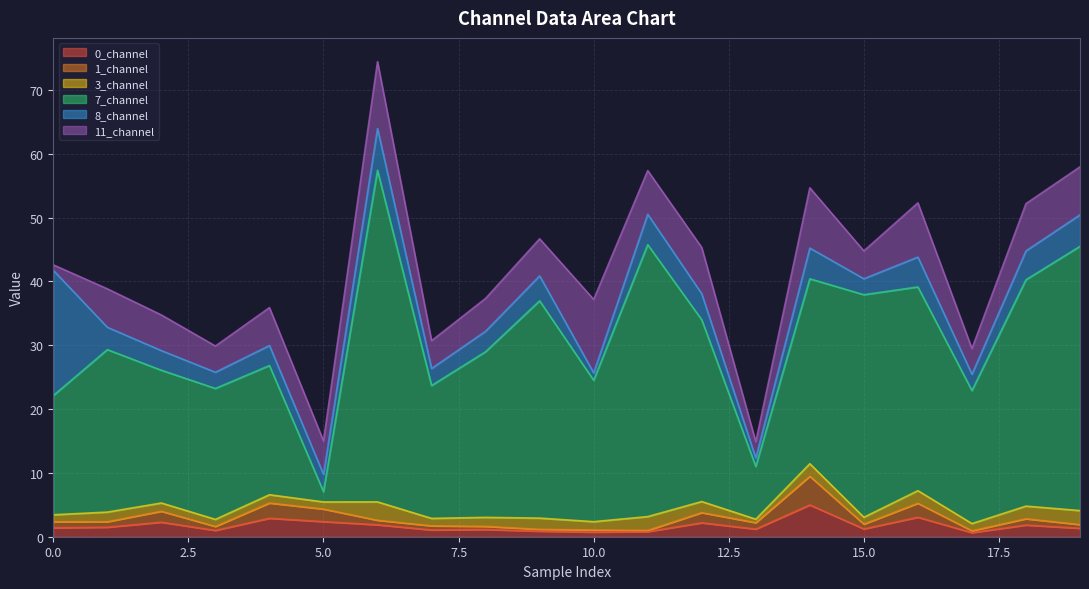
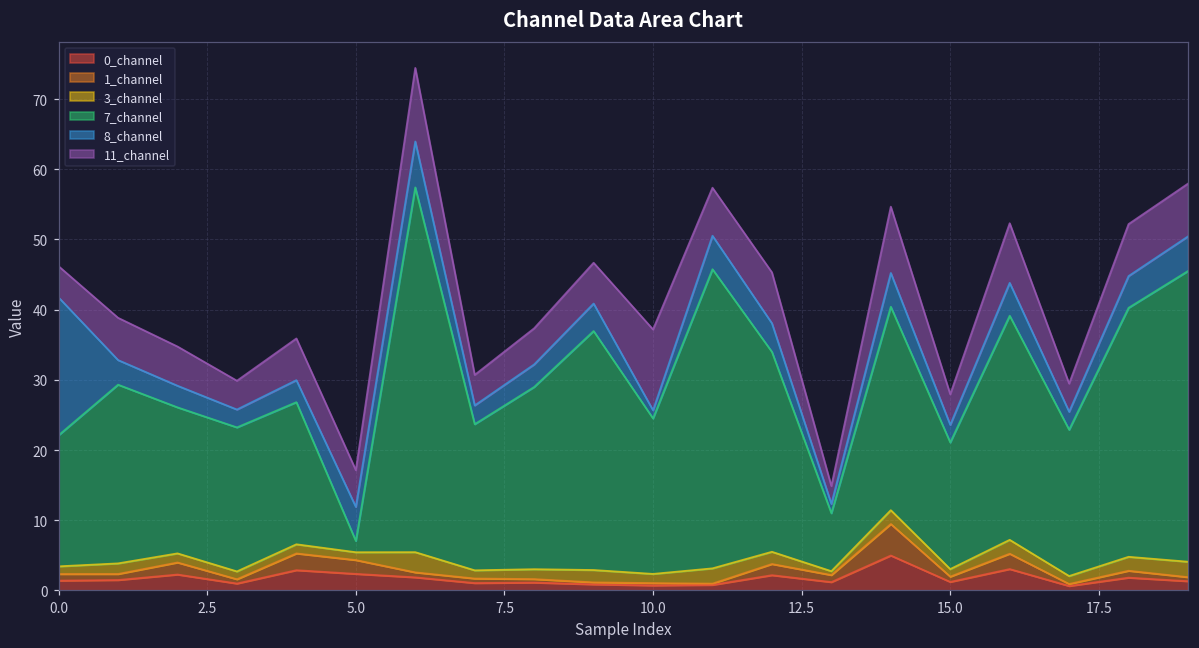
  {
    "3_channel": {
      "0.0": 1,
      "5.0": 1,
      "10.0": 1,
      "15.0": 1
    },
    "7_channel": {
      "0.0": 19,
      "5.0": 2,
      "10.0": 22,
-     "15.0": 35
+     "15.0": 18
    },
    "8_channel": {
      "0.0": 20,
-     "5.0": 3,
+     "5.0": 5,
      "10.0": 1,
      "15.0": 3
    },
    "11_channel": {
-     "0.0": 1,
+     "0.0": 4,
      "5.0": 5,
      "10.0": 12,
      "15.0": 4
    }
  }
